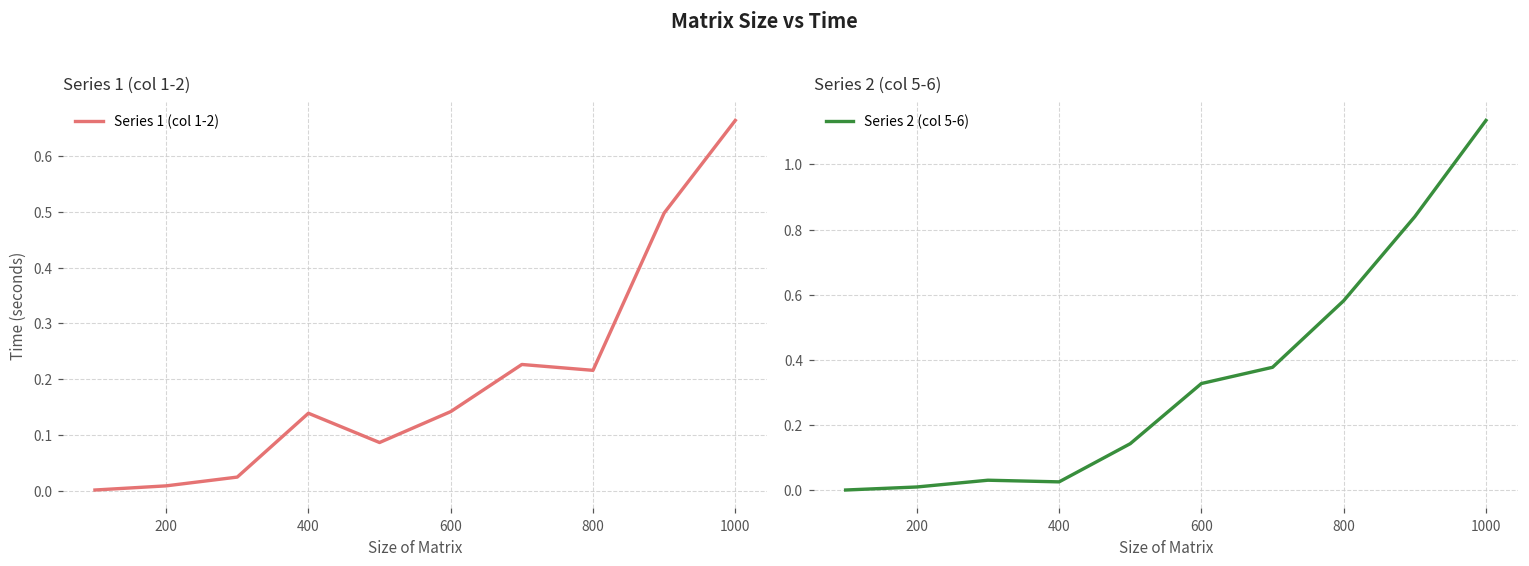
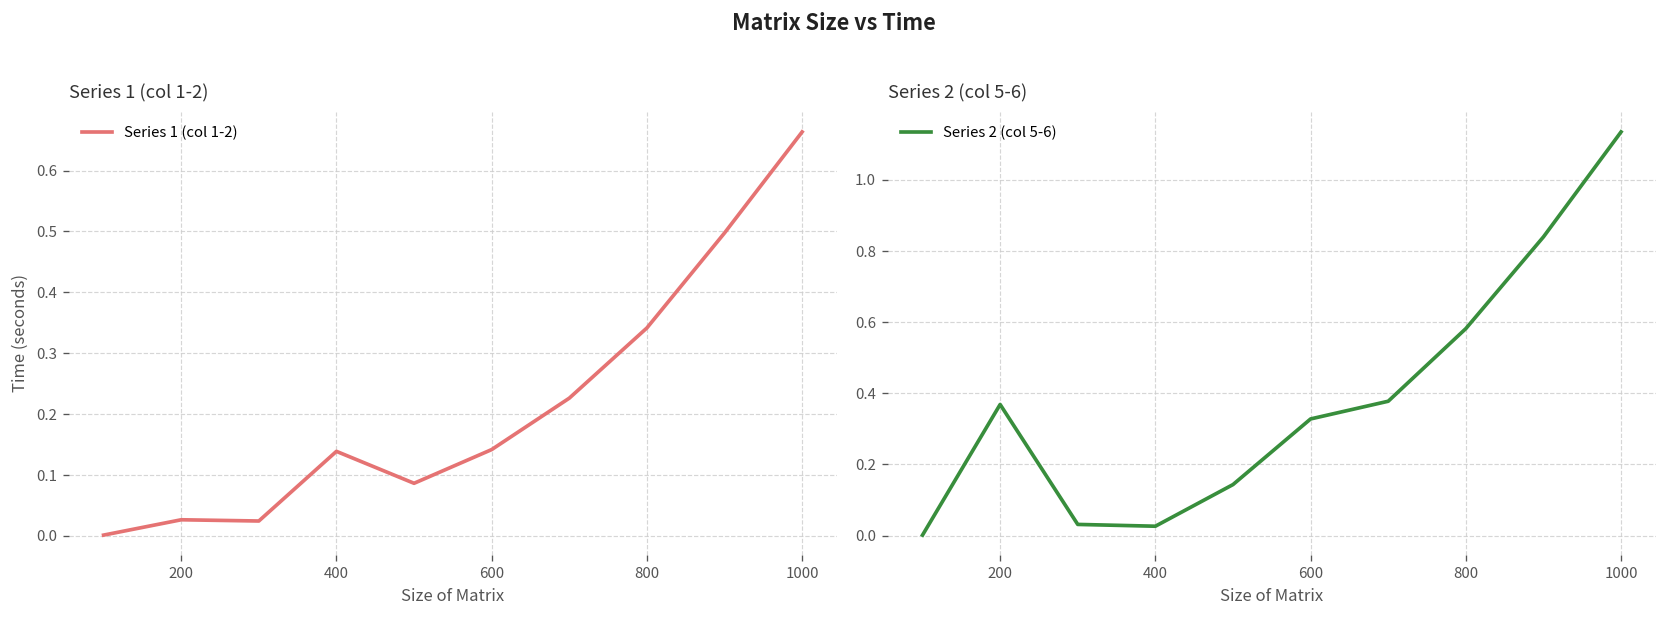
  {
    "Series 1 (col 1-2)": {
-     "200": 0.01,
+     "200": 0.03,
      "400": 0.14,
      "600": 0.14,
-     "800": 0.22,
+     "800": 0.34,
      "1000": 0.66
    },
    "Series 2 (col 5-6)": {
-     "200": 0.01,
+     "200": 0.37,
      "400": 0.03,
      "600": 0.33,
      "800": 0.58,
      "1000": 1.13
    }
  }
